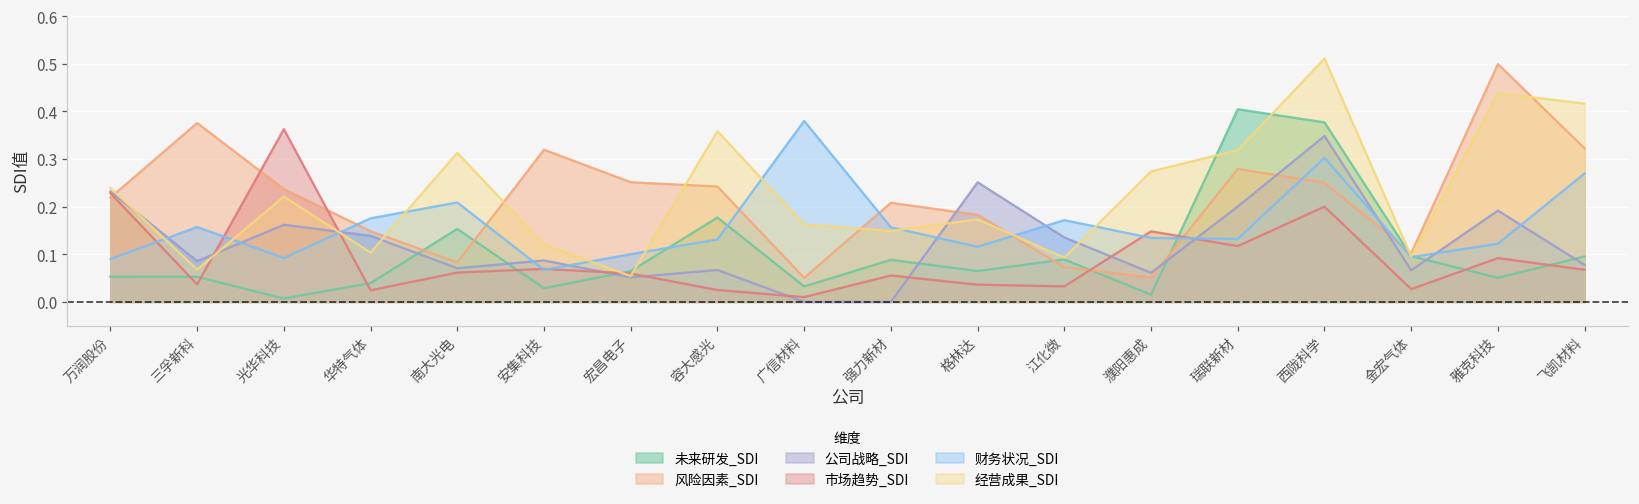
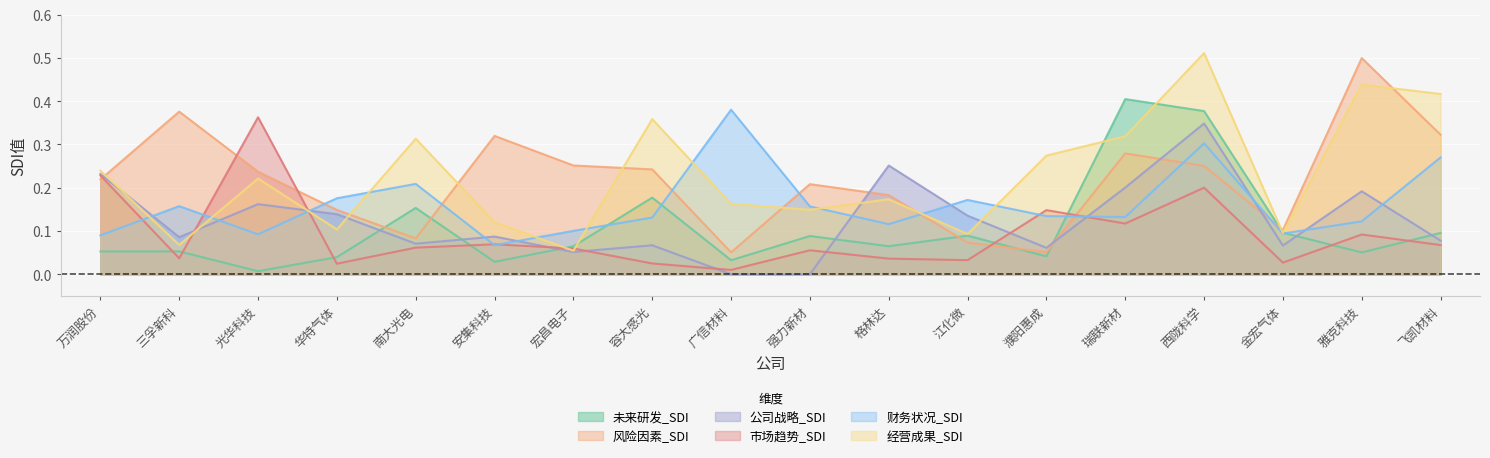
  {
    "未来研发_SDI": {
      "万润股份": 0.05,
      "三孚新科": 0.05,
      "光华科技": 0.01,
      "华特气体": 0.04,
      "南大光电": 0.15,
      "安集科技": 0.03,
      "容大感光": 0.18,
      "广信材料": 0.03,
      "强力新材": 0.09,
      "格林达": 0.06,
-     "濮阳惠成": 0.02,
+     "濮阳惠成": 0.04,
      "瑞联新材": 0.40,
      "西陇科学": 0.38,
      "雅克科技": 0.05,
      "飞凯材料": 0.10
    }
  }
